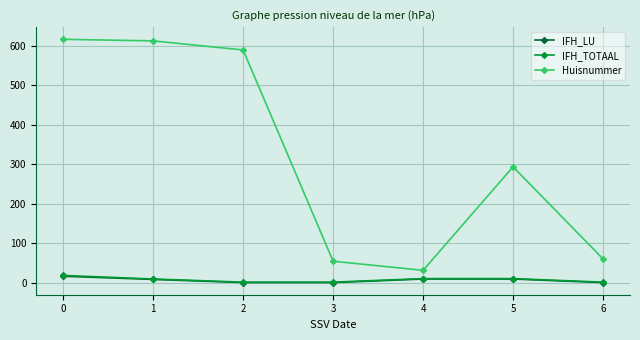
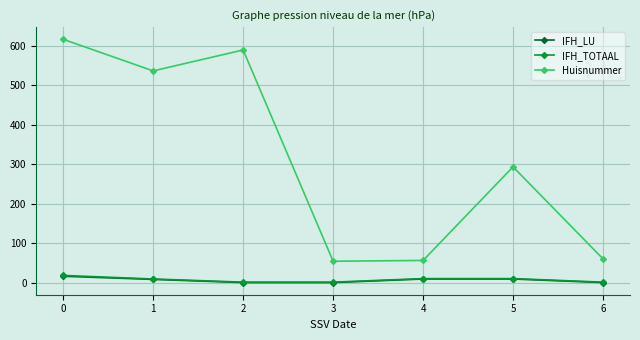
  {
    "Huisnummer": {
      "0": 620,
-     "1": 610,
+     "1": 540,
      "2": 590,
      "3": 50,
-     "4": 30,
+     "4": 60,
      "5": 290,
      "6": 60
    }
  }
